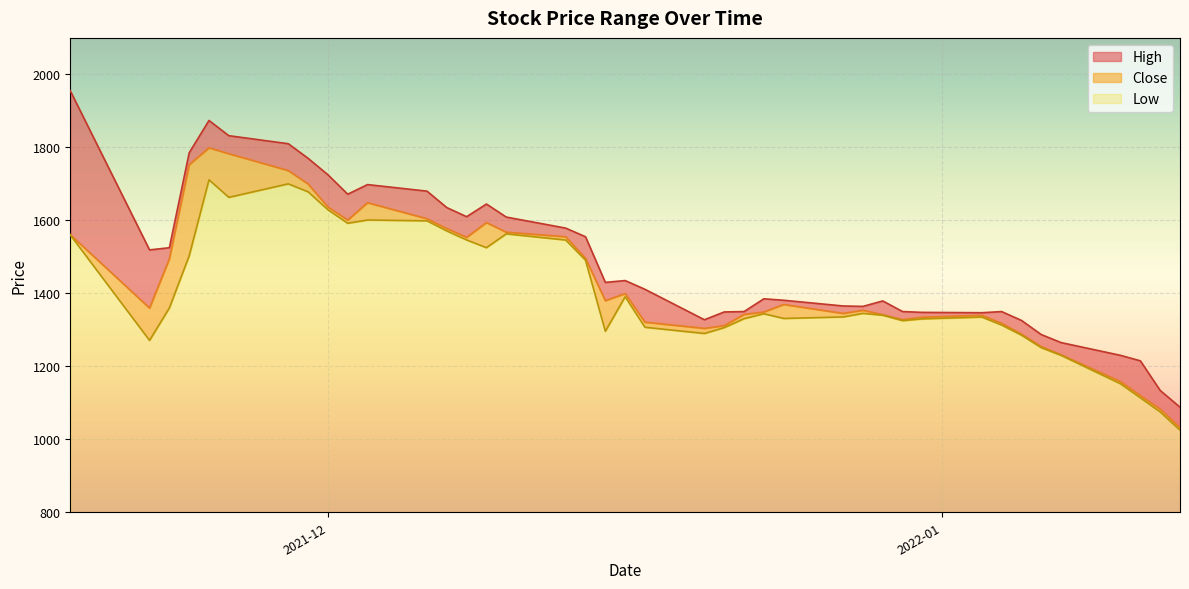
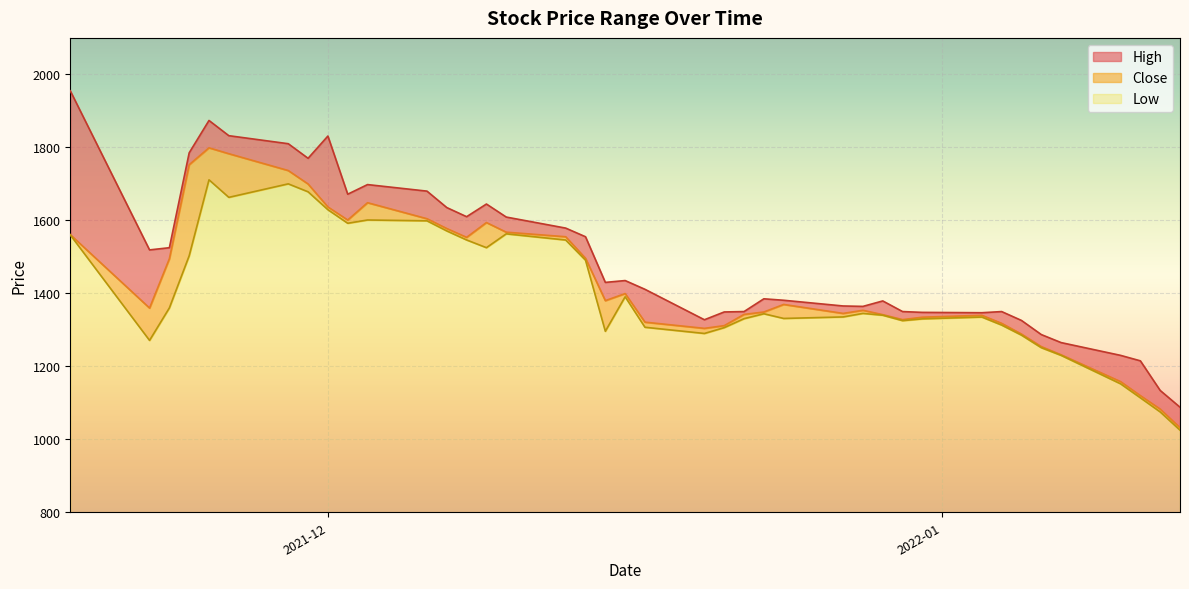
  {
    "High": {
-     "2021-12": 1730
+     "2021-12": 1830
    },
    "Close": {
      "2021-12": 1640
    },
    "Low": {
      "2021-12": 1630
    }
  }
